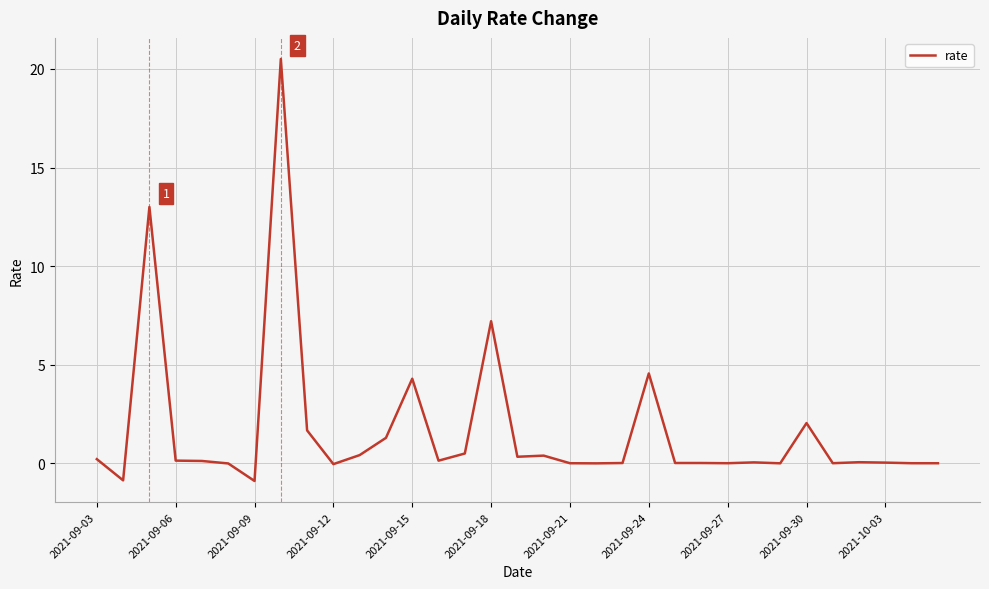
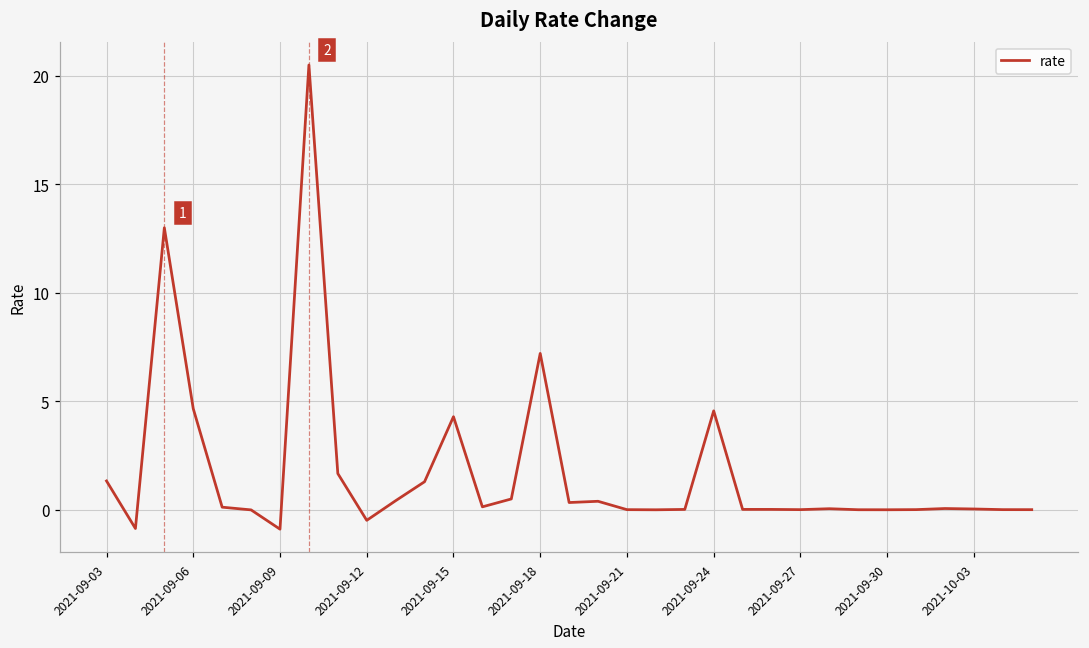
  {
-   "2021-09-03": 0.2,
-   "2021-09-06": 0.1,
+   "2021-09-03": 1.3,
+   "2021-09-06": 4.7,
    "2021-09-09": -0.9,
-   "2021-09-12": 0.0,
+   "2021-09-12": -0.5,
    "2021-09-15": 4.3,
    "2021-09-18": 7.2,
    "2021-09-21": 0.0,
    "2021-09-24": 4.6,
    "2021-09-27": 0.0,
-   "2021-09-30": 2.0,
+   "2021-09-30": 0.0,
    "2021-10-03": 0.0
  }
